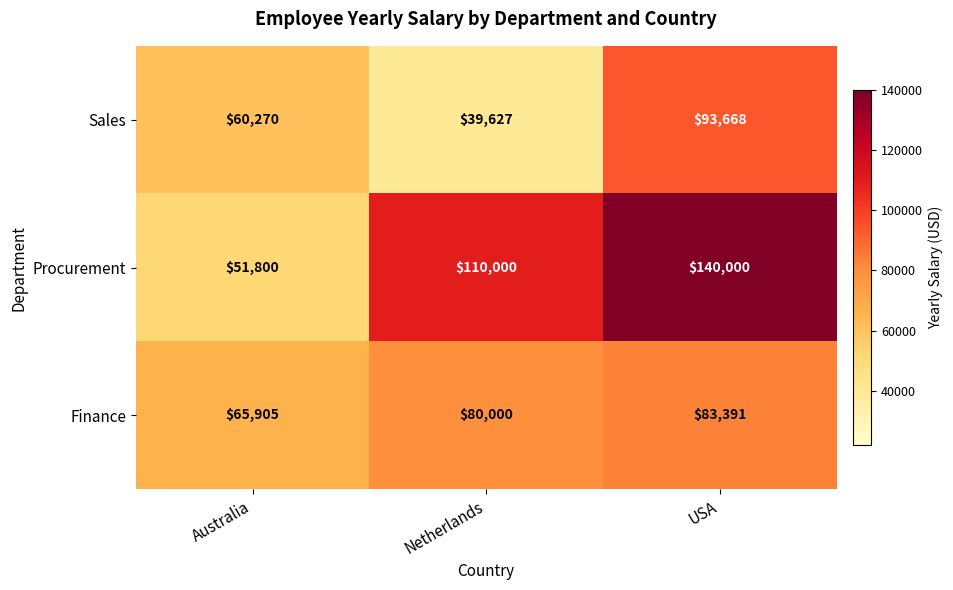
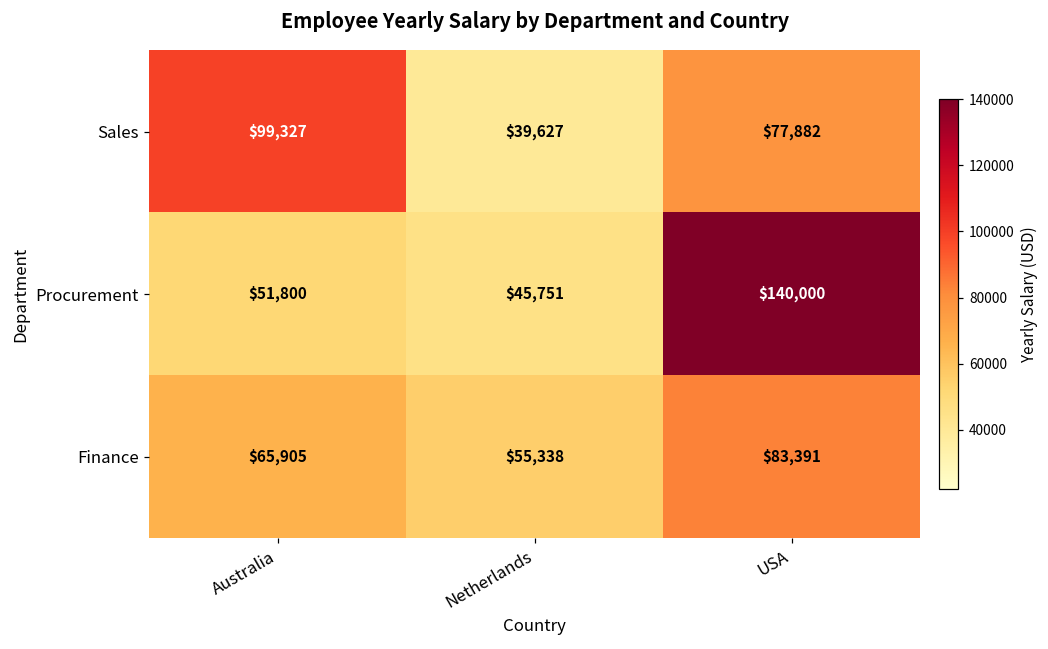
  {
    "Sales": {
-     "Australia": "$60,270",
+     "Australia": "$99,327",
      "Netherlands": "$39,627",
-     "USA": "$93,668"
+     "USA": "$77,882"
    },
    "Procurement": {
      "Australia": "$51,800",
-     "Netherlands": "$110,000",
+     "Netherlands": "$45,751",
      "USA": "$140,000"
    },
    "Finance": {
      "Australia": "$65,905",
-     "Netherlands": "$80,000",
+     "Netherlands": "$55,338",
      "USA": "$83,391"
    }
  }
